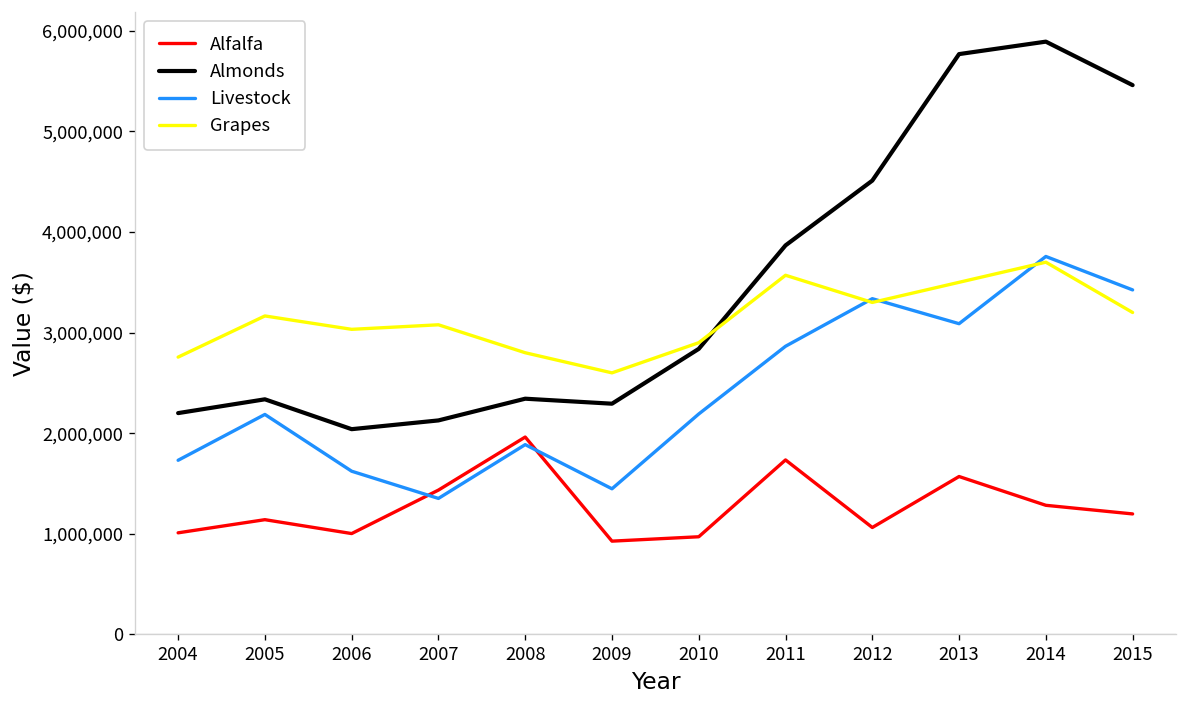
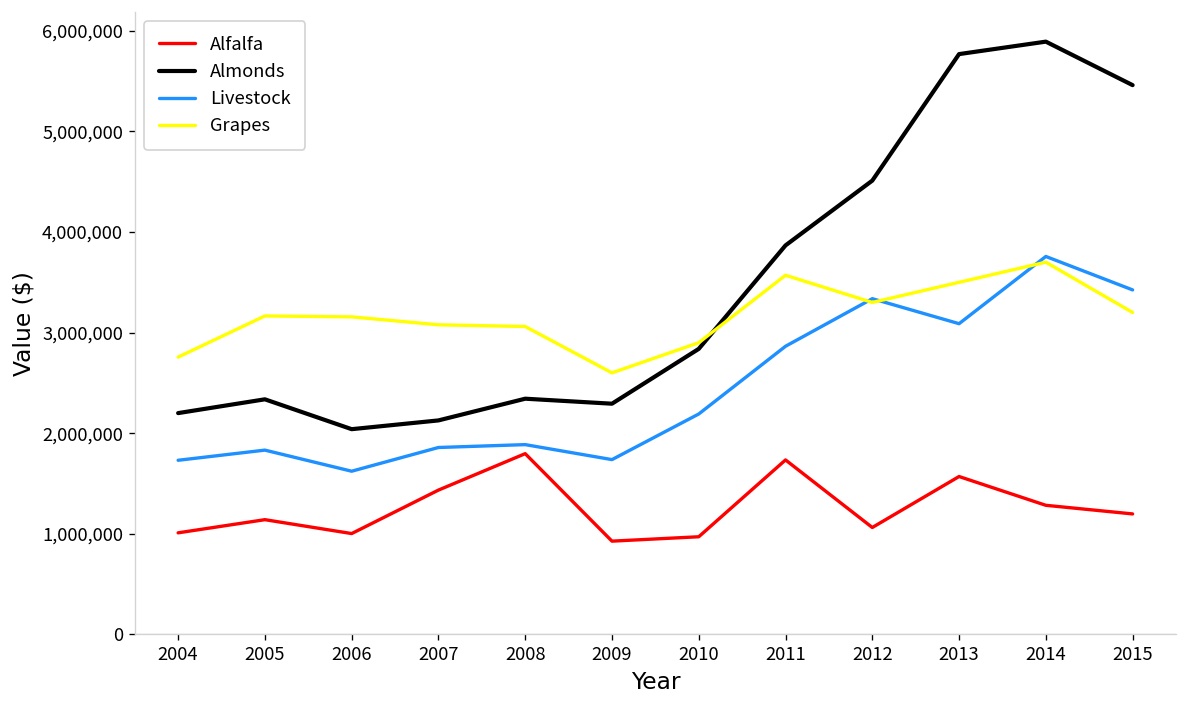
  {
    "Alfalfa": {
      "2004": "1,000,000",
      "2005": "1,100,000",
      "2006": "1,000,000",
      "2007": "1,400,000",
-     "2008": "2,000,000",
+     "2008": "1,800,000",
      "2009": "900,000",
      "2010": "1,000,000",
      "2011": "1,700,000",
      "2012": "1,100,000",
      "2013": "1,600,000",
      "2014": "1,300,000",
      "2015": "1,200,000"
    },
    "Almonds": {
      "2004": "2,200,000",
      "2005": "2,300,000",
      "2006": "2,000,000",
      "2007": "2,100,000",
      "2008": "2,300,000",
      "2009": "2,300,000",
      "2010": "2,800,000",
      "2011": "3,900,000",
      "2012": "4,500,000",
      "2013": "5,800,000",
      "2014": "5,900,000",
      "2015": "5,500,000"
    },
    "Livestock": {
      "2004": "1,700,000",
-     "2005": "2,200,000",
+     "2005": "1,800,000",
      "2006": "1,600,000",
-     "2007": "1,400,000",
+     "2007": "1,900,000",
      "2008": "1,900,000",
-     "2009": "1,400,000",
+     "2009": "1,700,000",
      "2010": "2,200,000",
      "2011": "2,900,000",
      "2012": "3,300,000",
      "2013": "3,100,000",
      "2014": "3,800,000",
      "2015": "3,400,000"
    },
    "Grapes": {
      "2004": "2,800,000",
      "2005": "3,200,000",
-     "2006": "3,000,000",
+     "2006": "3,200,000",
      "2007": "3,100,000",
-     "2008": "2,800,000",
+     "2008": "3,100,000",
      "2009": "2,600,000",
      "2010": "2,900,000",
      "2011": "3,600,000",
      "2012": "3,300,000",
      "2013": "3,500,000",
      "2014": "3,700,000",
      "2015": "3,200,000"
    }
  }
